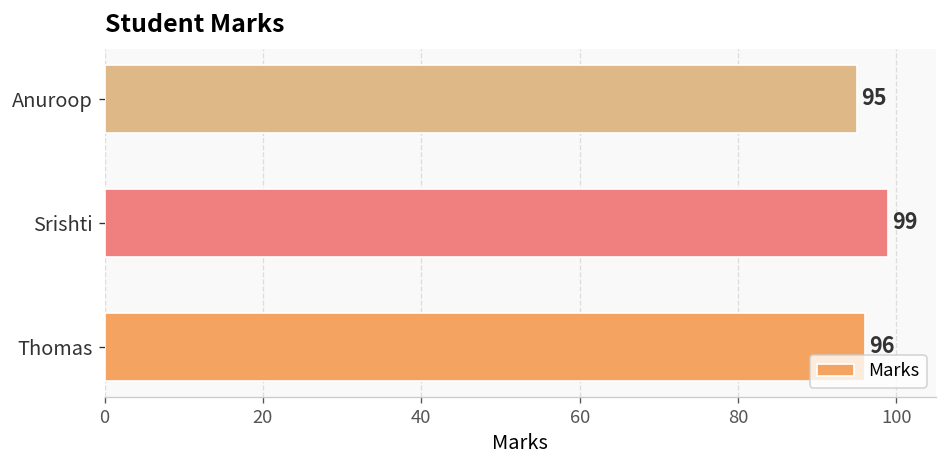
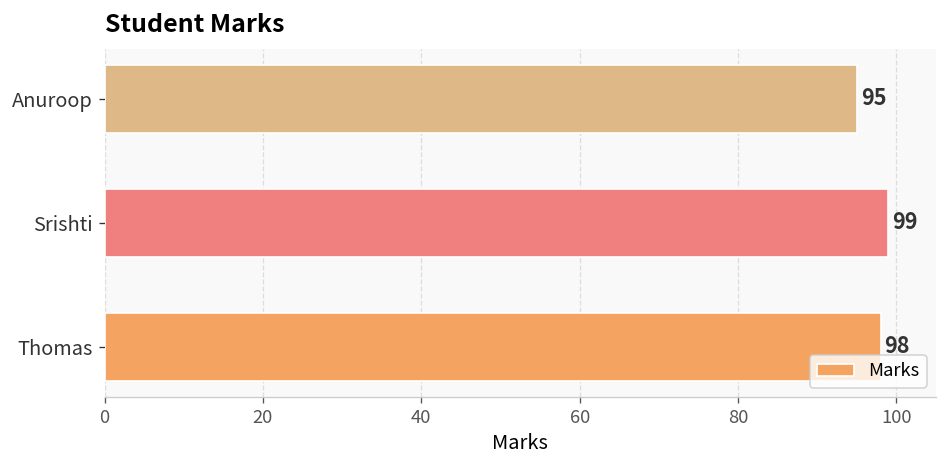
  {
-   "Thomas": 96
+   "Thomas": 98
  }
